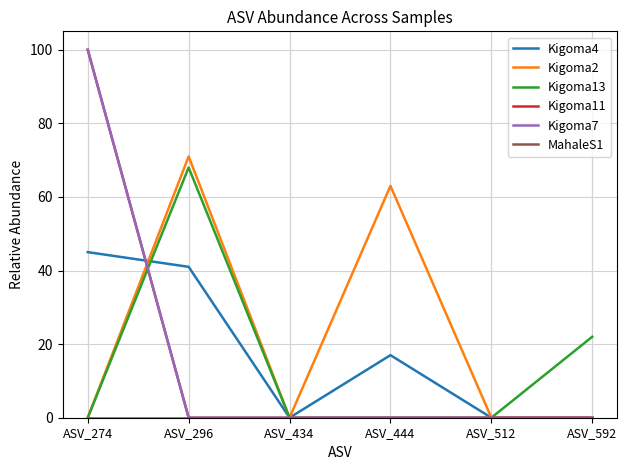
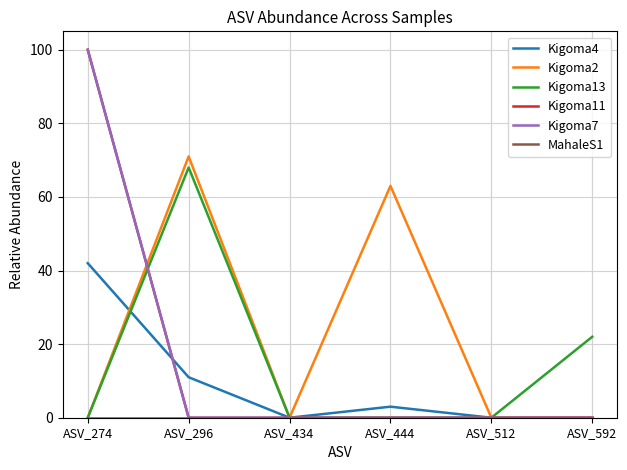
  {
    "Kigoma4": {
-     "ASV_274": 45,
-     "ASV_296": 41,
-     "ASV_444": 17
+     "ASV_274": 42,
+     "ASV_296": 11,
+     "ASV_444": 3
    },
    "Kigoma2": {
      "ASV_296": 71,
      "ASV_444": 63
    },
    "Kigoma13": {
      "ASV_296": 68,
      "ASV_592": 22
    },
    "Kigoma7": {
      "ASV_274": 100
    }
  }
